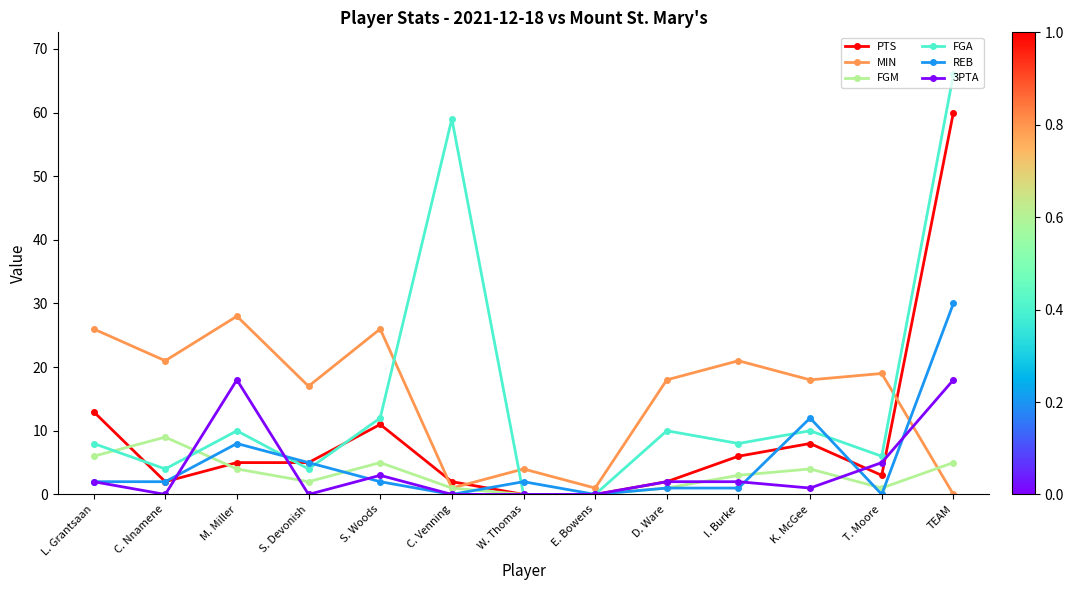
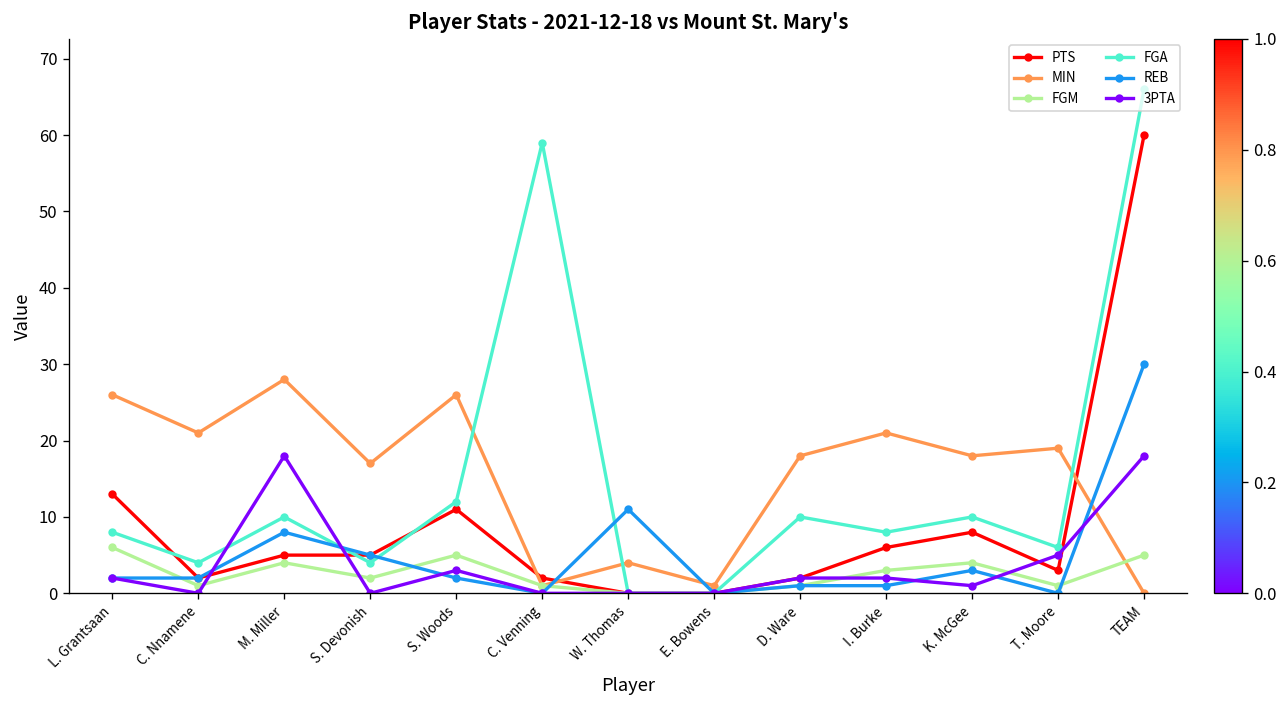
  {
    "PTS": {
      "L. Grantsaan": 13,
      "M. Miller": 5,
      "S. Woods": 11,
      "C. Venning": 2,
      "I. Burke": 6,
      "K. McGee": 8,
      "T. Moore": 3,
      "TEAM": 60
    },
    "MIN": {
      "L. Grantsaan": 26,
      "C. Nnamene": 21,
      "M. Miller": 28,
      "S. Devonish": 17,
      "S. Woods": 26,
      "W. Thomas": 4,
      "E. Bowens": 1,
      "D. Ware": 18,
      "I. Burke": 21,
      "K. McGee": 18,
      "T. Moore": 19,
      "TEAM": 0
    },
    "FGM": {
      "L. Grantsaan": 6,
-     "C. Nnamene": 9,
+     "C. Nnamene": 1,
      "M. Miller": 4,
      "S. Devonish": 2,
      "S. Woods": 5,
      "I. Burke": 3,
      "K. McGee": 4,
      "T. Moore": 1,
      "TEAM": 5
    },
    "FGA": {
      "L. Grantsaan": 8,
      "C. Nnamene": 4,
      "M. Miller": 10,
      "S. Devonish": 4,
      "S. Woods": 12,
      "C. Venning": 59,
      "D. Ware": 10,
      "I. Burke": 8,
      "K. McGee": 10,
      "T. Moore": 6
    },
    "REB": {
      "M. Miller": 8,
      "S. Woods": 2,
-     "W. Thomas": 2,
+     "W. Thomas": 11,
      "I. Burke": 1,
-     "K. McGee": 12,
+     "K. McGee": 3,
      "T. Moore": 0,
      "TEAM": 30
    },
    "3PTA": {
      "C. Nnamene": 0,
      "M. Miller": 18,
      "S. Devonish": 0,
      "S. Woods": 3,
      "I. Burke": 2,
      "K. McGee": 1,
      "T. Moore": 5,
      "TEAM": 18
    }
  }
